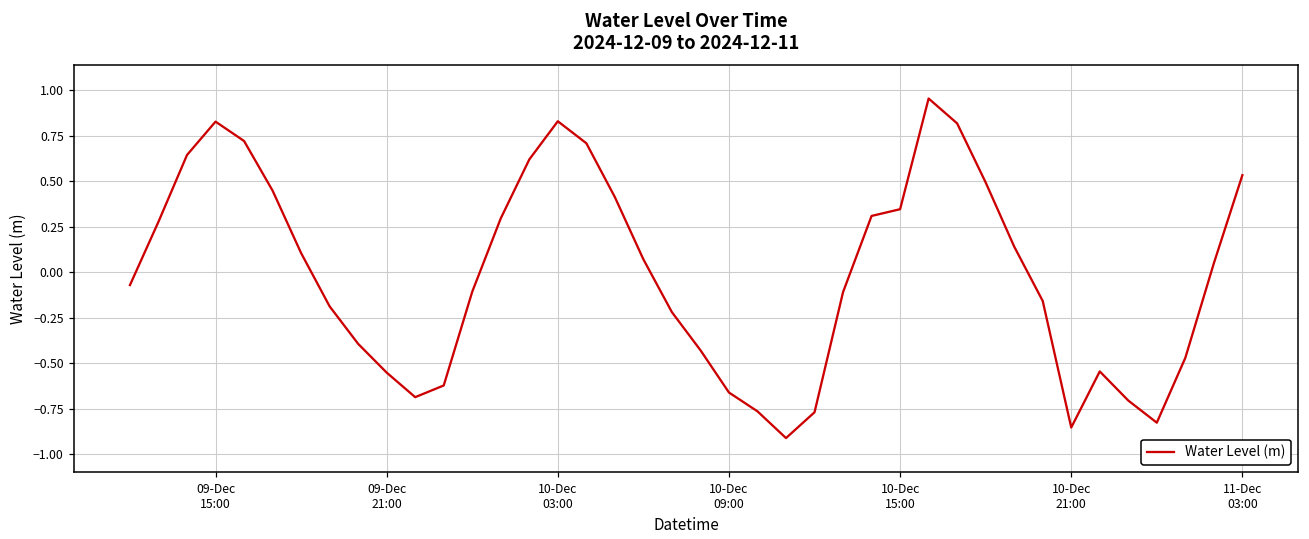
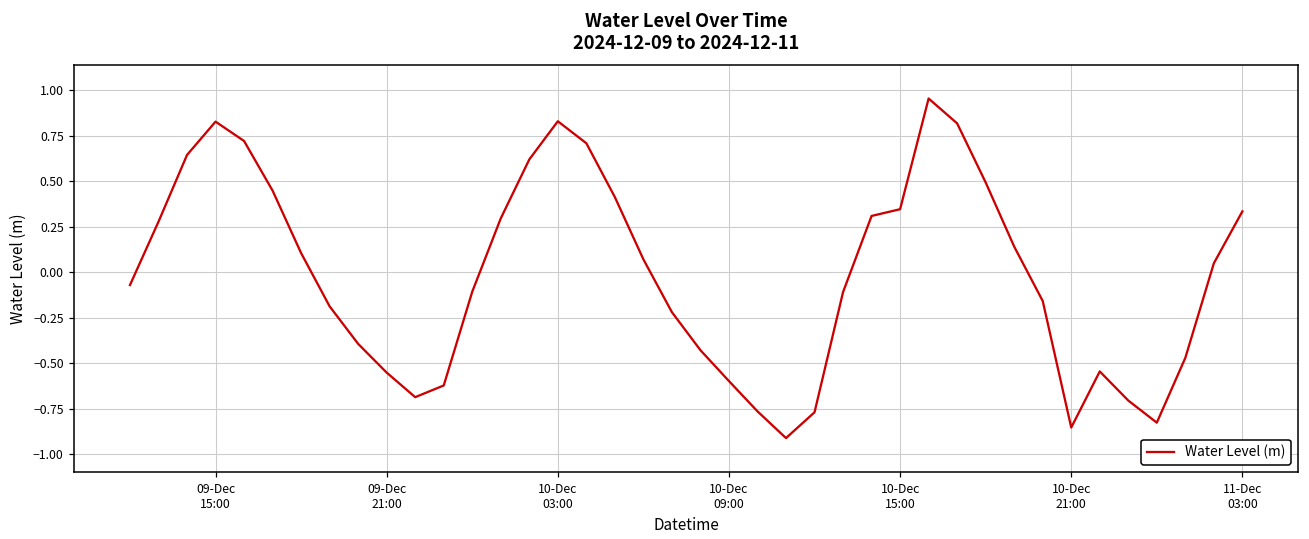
  {
    "09-Dec 15:00": 0.83,
    "09-Dec 21:00": -0.55,
    "10-Dec 03:00": 0.83,
-   "10-Dec 09:00": -0.66,
+   "10-Dec 09:00": -0.60,
    "10-Dec 15:00": 0.35,
    "10-Dec 21:00": -0.85,
-   "11-Dec 03:00": 0.53
+   "11-Dec 03:00": 0.34
  }
